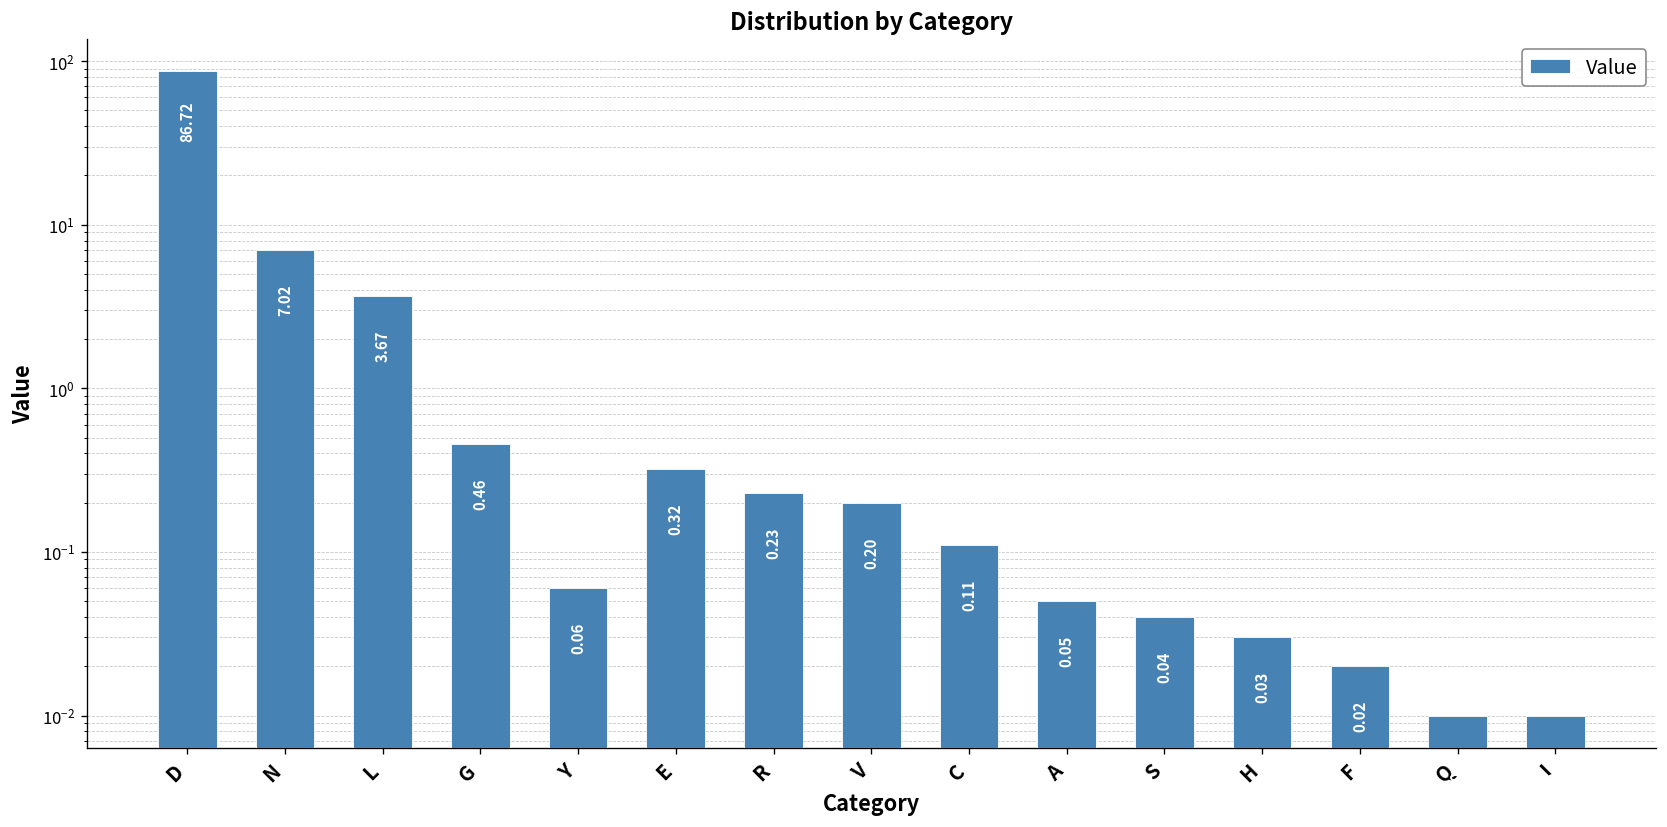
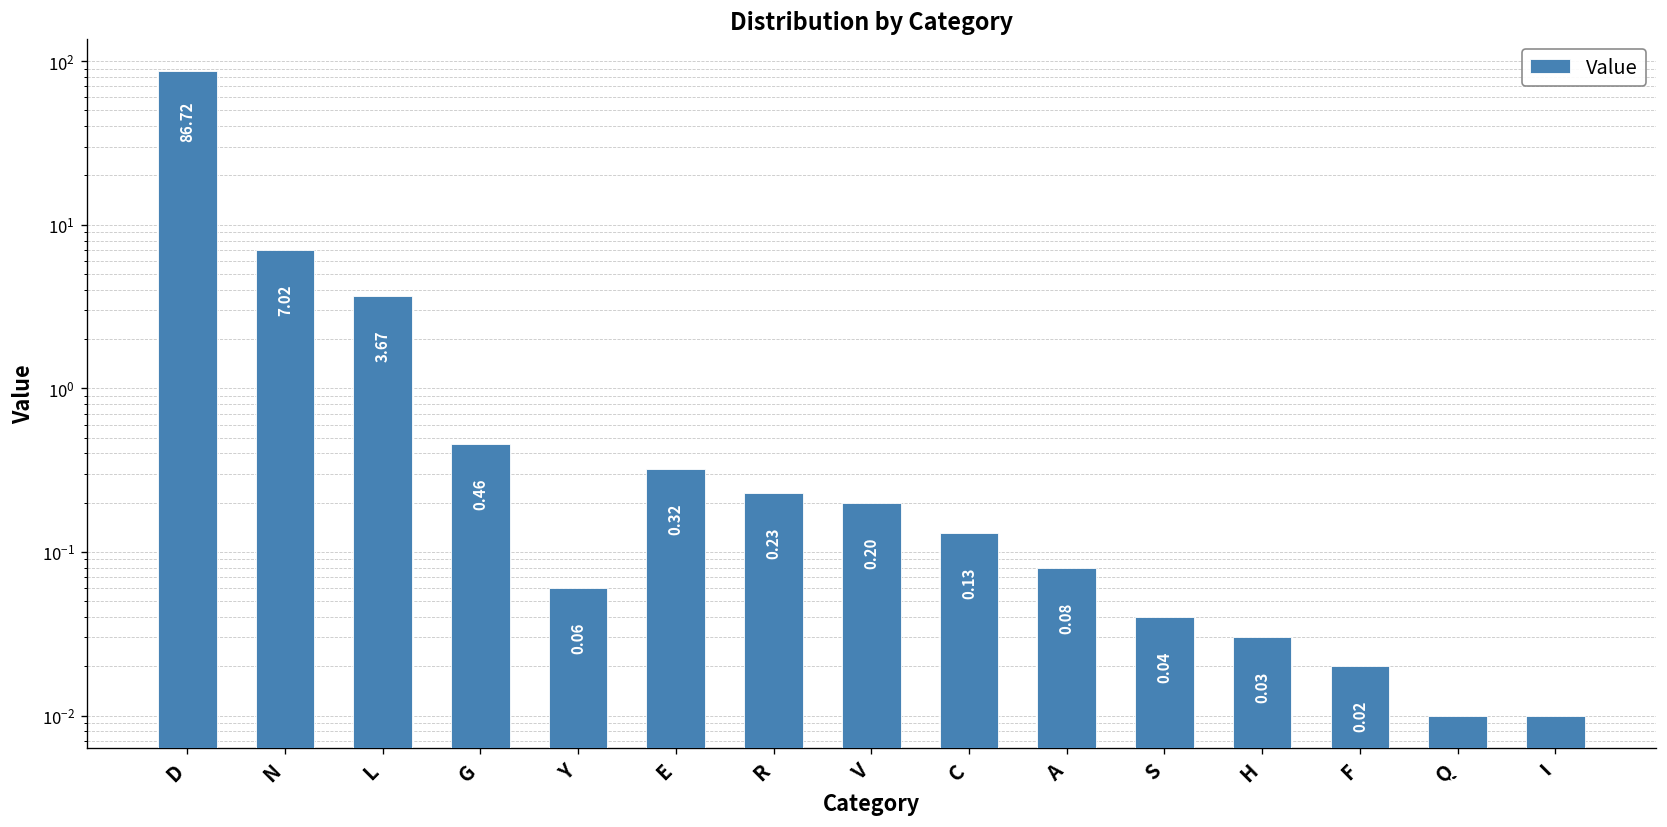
  {
    "D": 86.72,
    "N": 7.02,
    "L": 3.67,
    "G": 0.46,
    "Y": 0.06,
    "E": 0.32,
    "R": 0.23,
    "V": 0.20,
-   "C": 0.11,
-   "A": 0.05,
+   "C": 0.13,
+   "A": 0.08,
    "S": 0.04,
    "H": 0.03,
    "F": 0.02
  }
